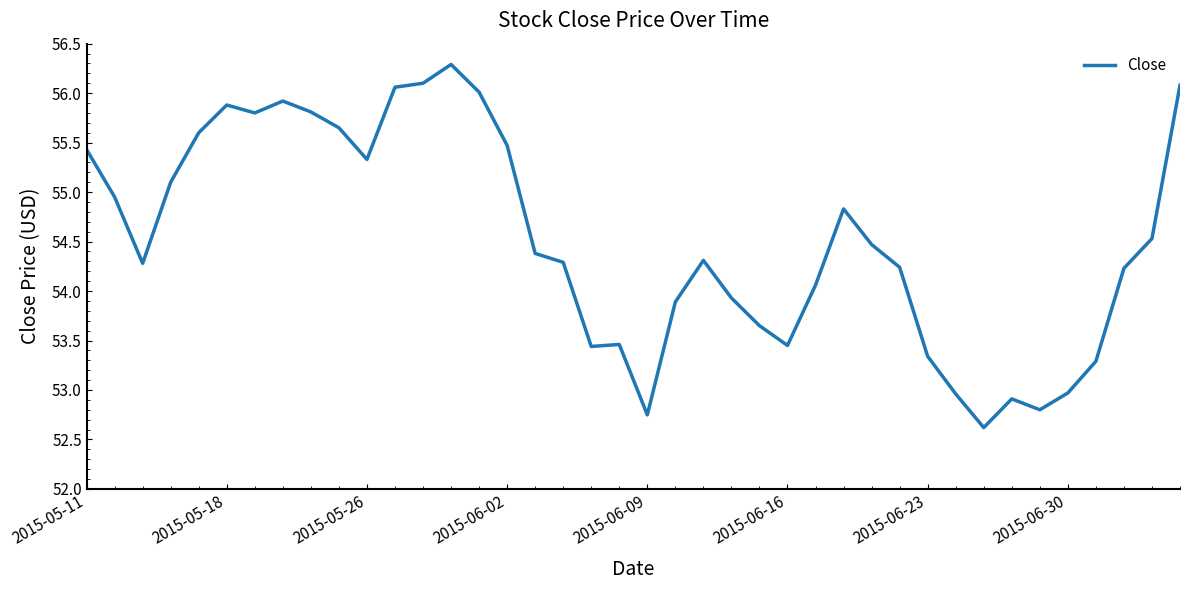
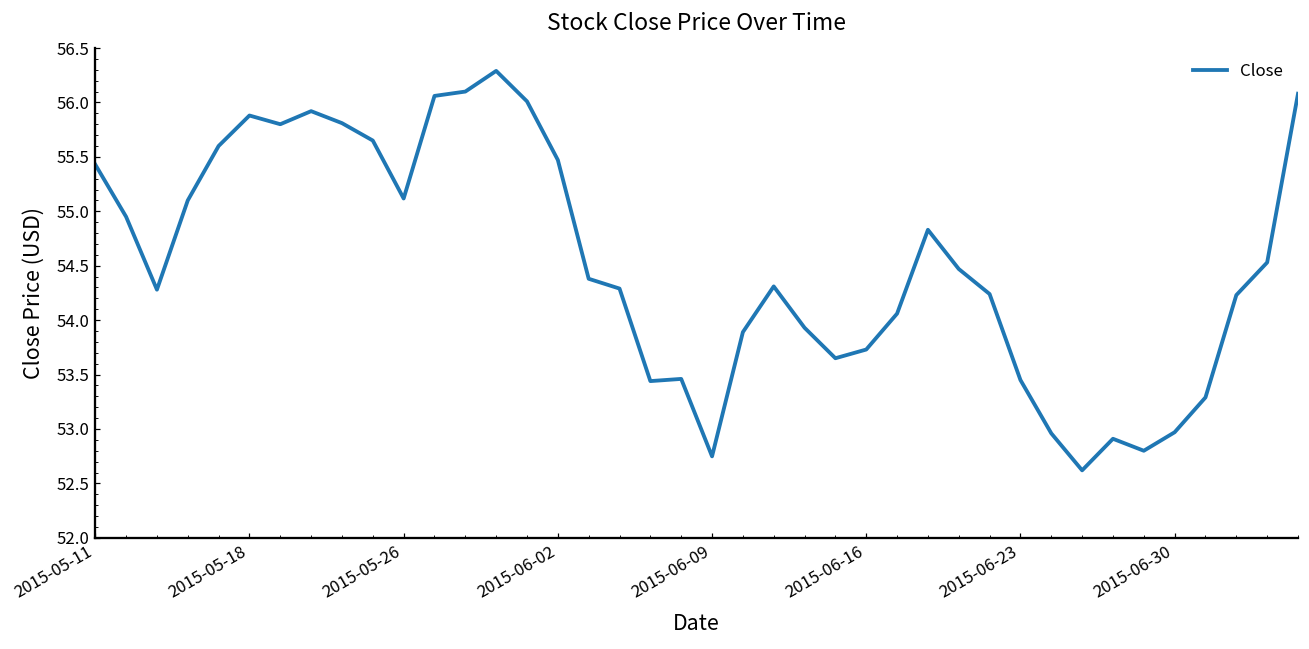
  {
    "2015-05-11": 55.4,
    "2015-05-18": 55.9,
-   "2015-05-26": 55.3,
+   "2015-05-26": 55.1,
    "2015-06-02": 55.5,
    "2015-06-09": 52.7,
-   "2015-06-16": 53.5,
-   "2015-06-23": 53.3,
+   "2015-06-16": 53.7,
+   "2015-06-23": 53.5,
    "2015-06-30": 53.0
  }
